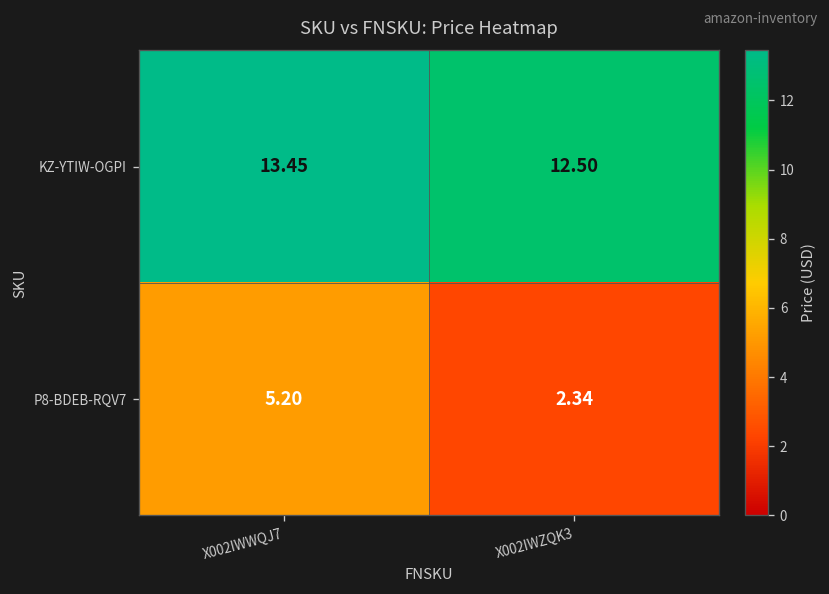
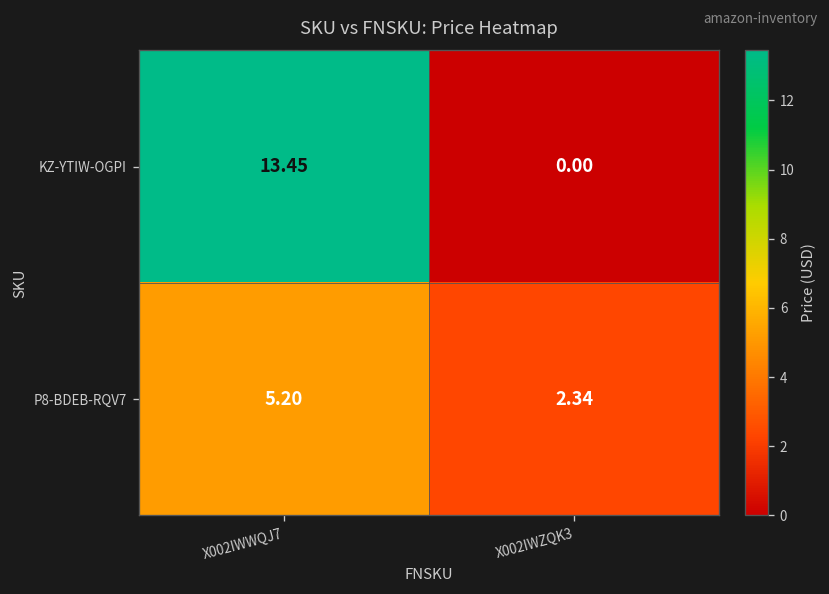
  {
    "KZ-YTIW-OGPI": {
      "X002IWWQJ7": 13.45,
-     "X002IWZQK3": 12.50
+     "X002IWZQK3": 0.00
    },
    "P8-BDEB-RQV7": {
      "X002IWWQJ7": 5.20,
      "X002IWZQK3": 2.34
    }
  }
